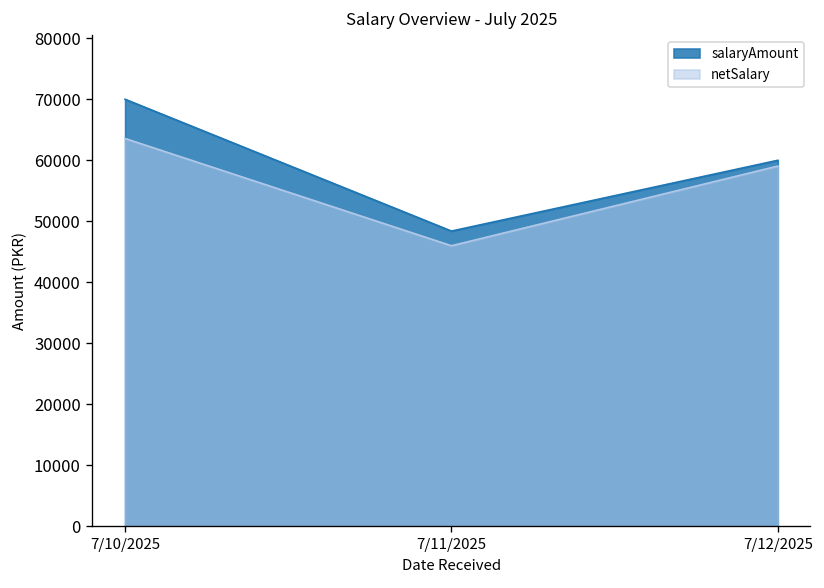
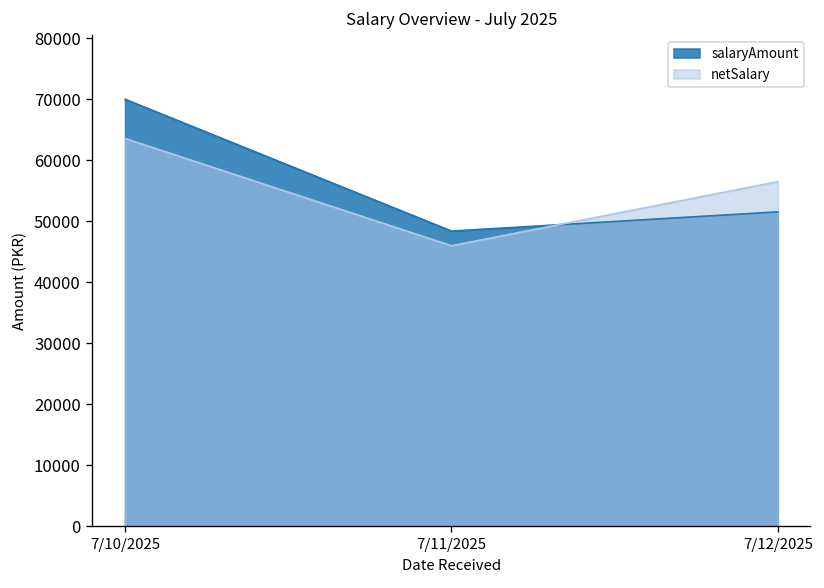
  {
    "salaryAmount": {
      "7/10/2025": 70000,
      "7/11/2025": 48000,
-     "7/12/2025": 60000
+     "7/12/2025": 52000
    },
    "netSalary": {
      "7/10/2025": 64000,
      "7/11/2025": 46000,
-     "7/12/2025": 59000
+     "7/12/2025": 57000
    }
  }
